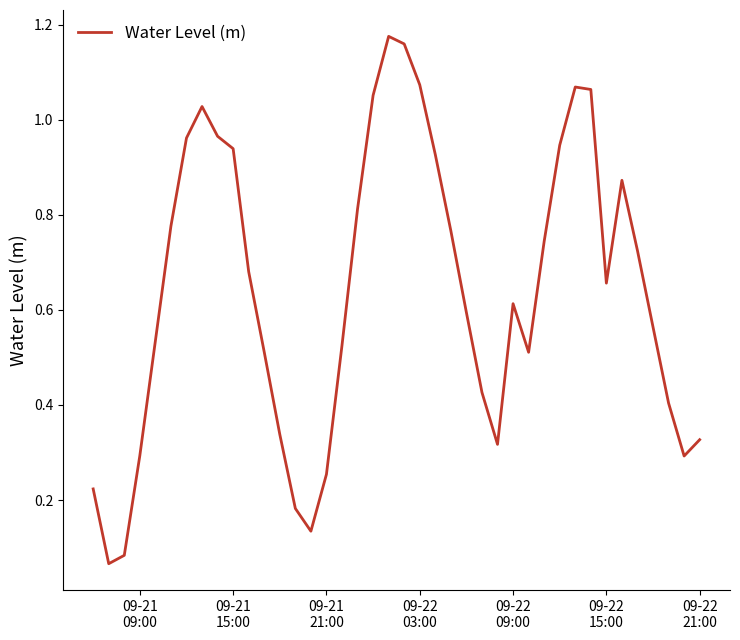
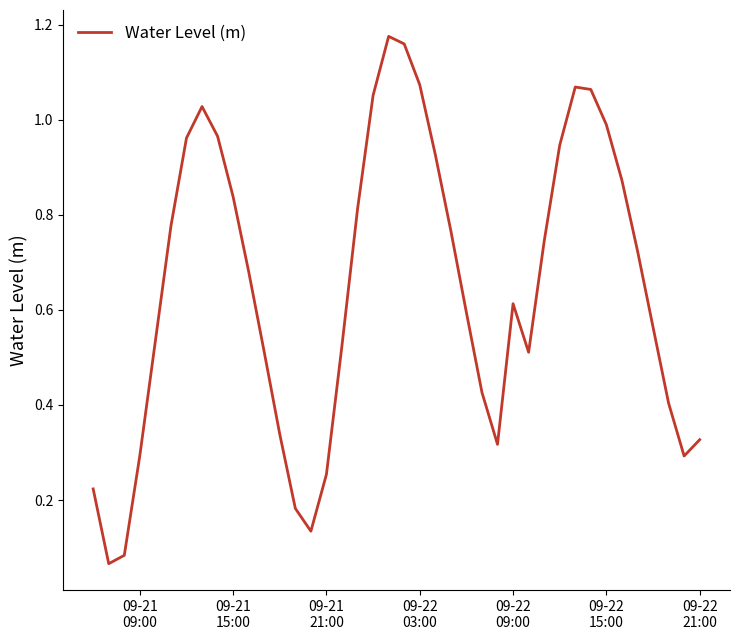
  {
    "09-21 09:00": 0.29,
-   "09-21 15:00": 0.94,
+   "09-21 15:00": 0.84,
    "09-21 21:00": 0.25,
    "09-22 03:00": 1.07,
    "09-22 09:00": 0.61,
-   "09-22 15:00": 0.66,
+   "09-22 15:00": 0.99,
    "09-22 21:00": 0.33
  }
